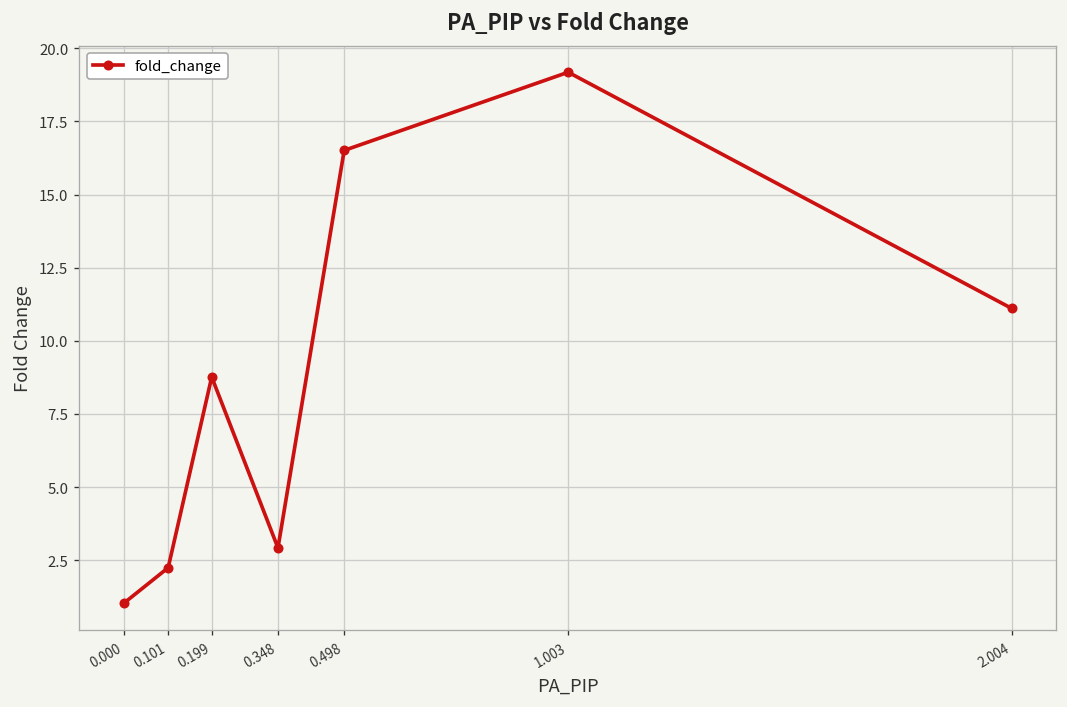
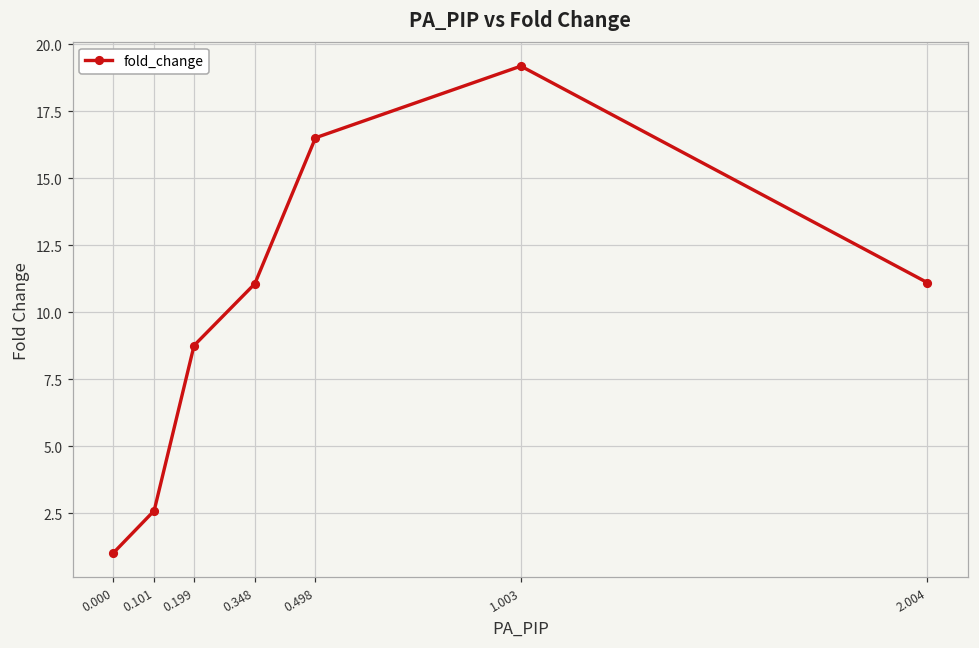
  {
    "0.000": 1.0,
-   "0.101": 2.2,
+   "0.101": 2.6,
    "0.199": 8.8,
-   "0.348": 2.9,
+   "0.348": 11.1,
    "0.498": 16.5,
    "1.003": 19.2,
    "2.004": 11.1
  }
